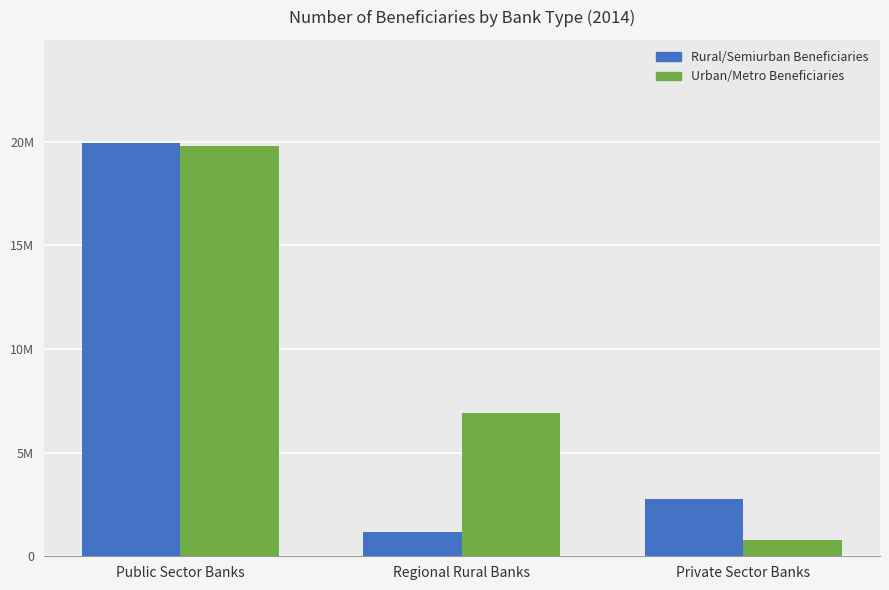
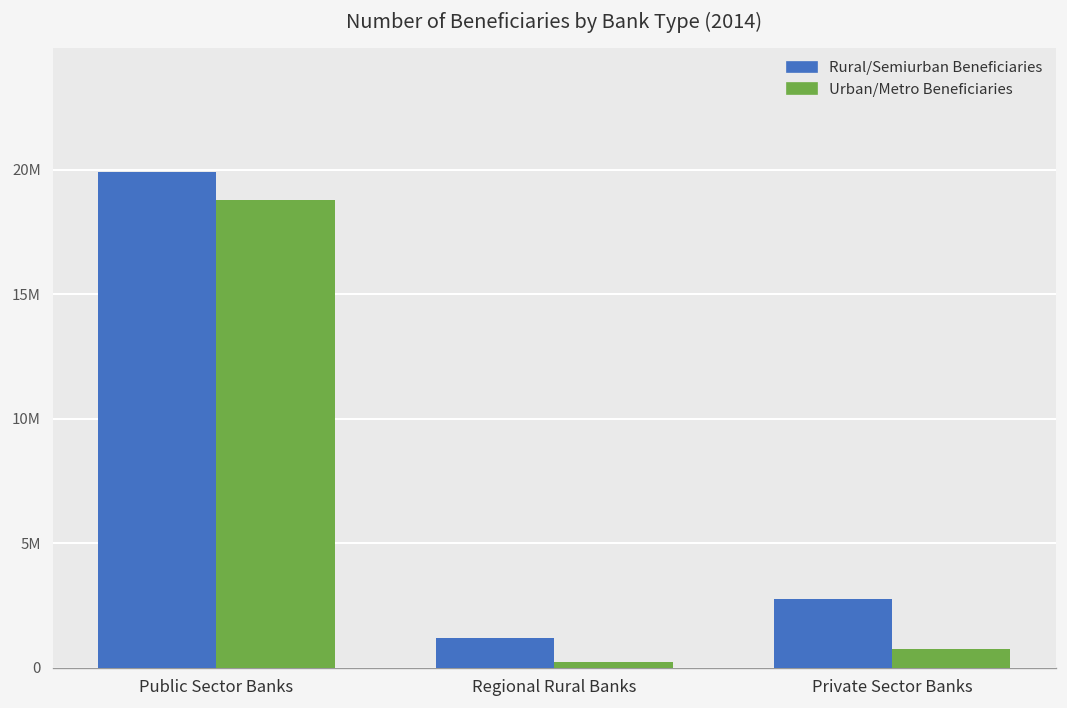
  {
    "Rural/Semiurban Beneficiaries": {
      "Public Sector Banks": 19900000,
      "Regional Rural Banks": 1200000,
      "Private Sector Banks": 2800000
    },
    "Urban/Metro Beneficiaries": {
-     "Public Sector Banks": 19800000,
-     "Regional Rural Banks": 6900000,
+     "Public Sector Banks": 18800000,
+     "Regional Rural Banks": 200000,
      "Private Sector Banks": 800000
    }
  }
